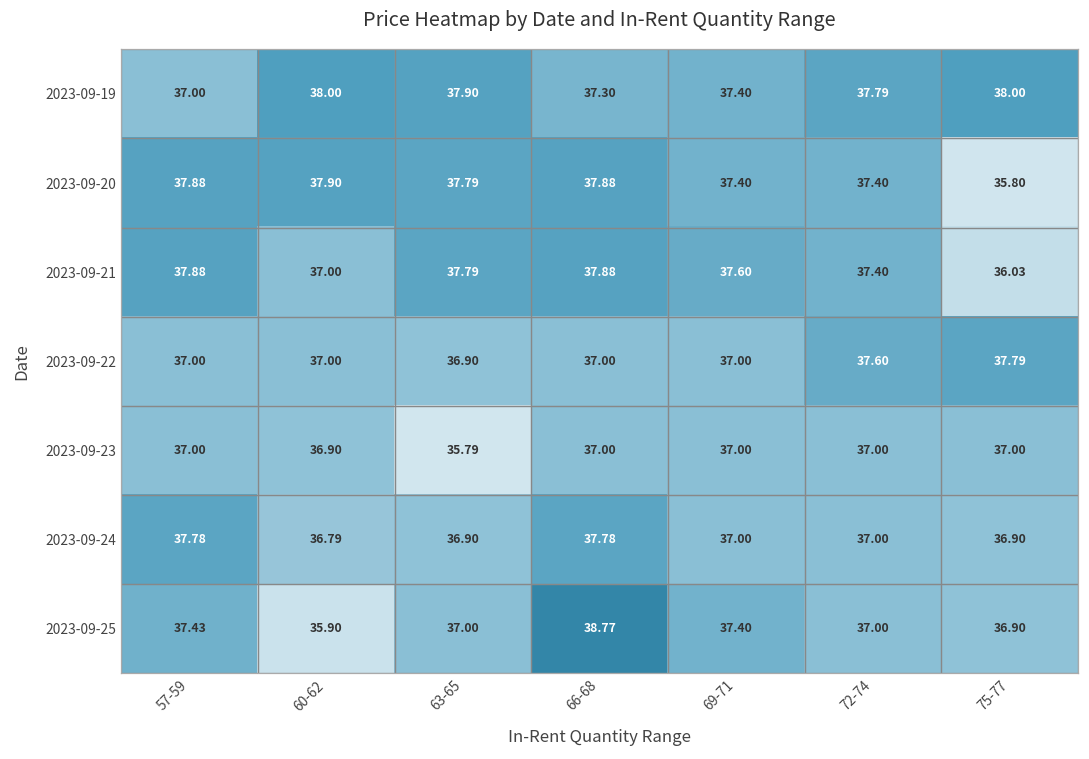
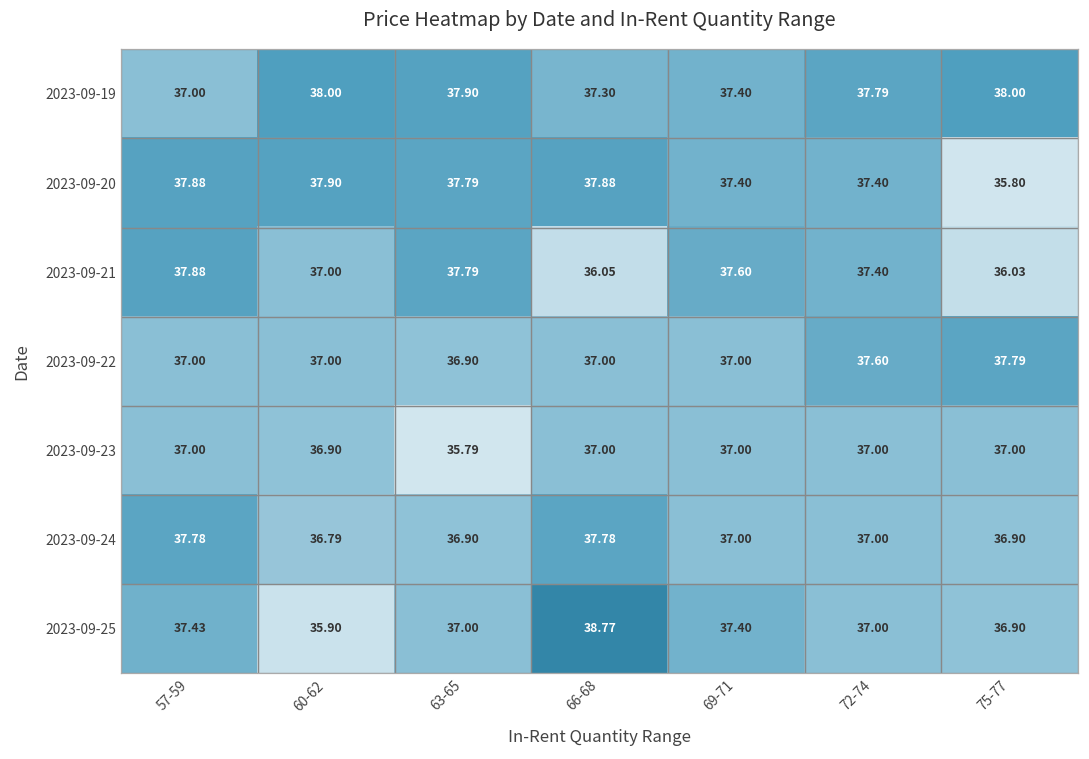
  {
    "2023-09-19": {
      "57-59": 37.00,
      "60-62": 38.00,
      "63-65": 37.90,
      "66-68": 37.30,
      "69-71": 37.40,
      "72-74": 37.79,
      "75-77": 38.00
    },
    "2023-09-20": {
      "57-59": 37.88,
      "60-62": 37.90,
      "63-65": 37.79,
      "66-68": 37.88,
      "69-71": 37.40,
      "72-74": 37.40,
      "75-77": 35.80
    },
    "2023-09-21": {
      "57-59": 37.88,
      "60-62": 37.00,
      "63-65": 37.79,
-     "66-68": 37.88,
+     "66-68": 36.05,
      "69-71": 37.60,
      "72-74": 37.40,
      "75-77": 36.03
    },
    "2023-09-22": {
      "57-59": 37.00,
      "60-62": 37.00,
      "63-65": 36.90,
      "66-68": 37.00,
      "69-71": 37.00,
      "72-74": 37.60,
      "75-77": 37.79
    },
    "2023-09-23": {
      "57-59": 37.00,
      "60-62": 36.90,
      "63-65": 35.79,
      "66-68": 37.00,
      "69-71": 37.00,
      "72-74": 37.00,
      "75-77": 37.00
    },
    "2023-09-24": {
      "57-59": 37.78,
      "60-62": 36.79,
      "63-65": 36.90,
      "66-68": 37.78,
      "69-71": 37.00,
      "72-74": 37.00,
      "75-77": 36.90
    },
    "2023-09-25": {
      "57-59": 37.43,
      "60-62": 35.90,
      "63-65": 37.00,
      "66-68": 38.77,
      "69-71": 37.40,
      "72-74": 37.00,
      "75-77": 36.90
    }
  }
